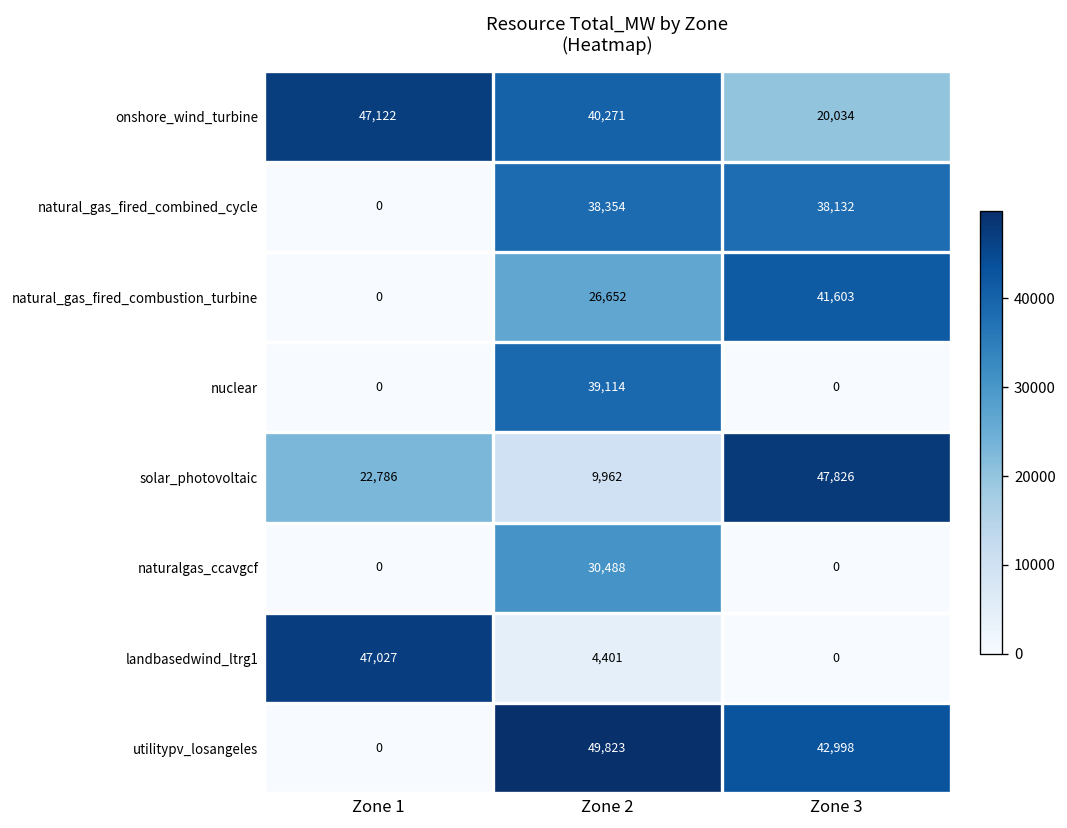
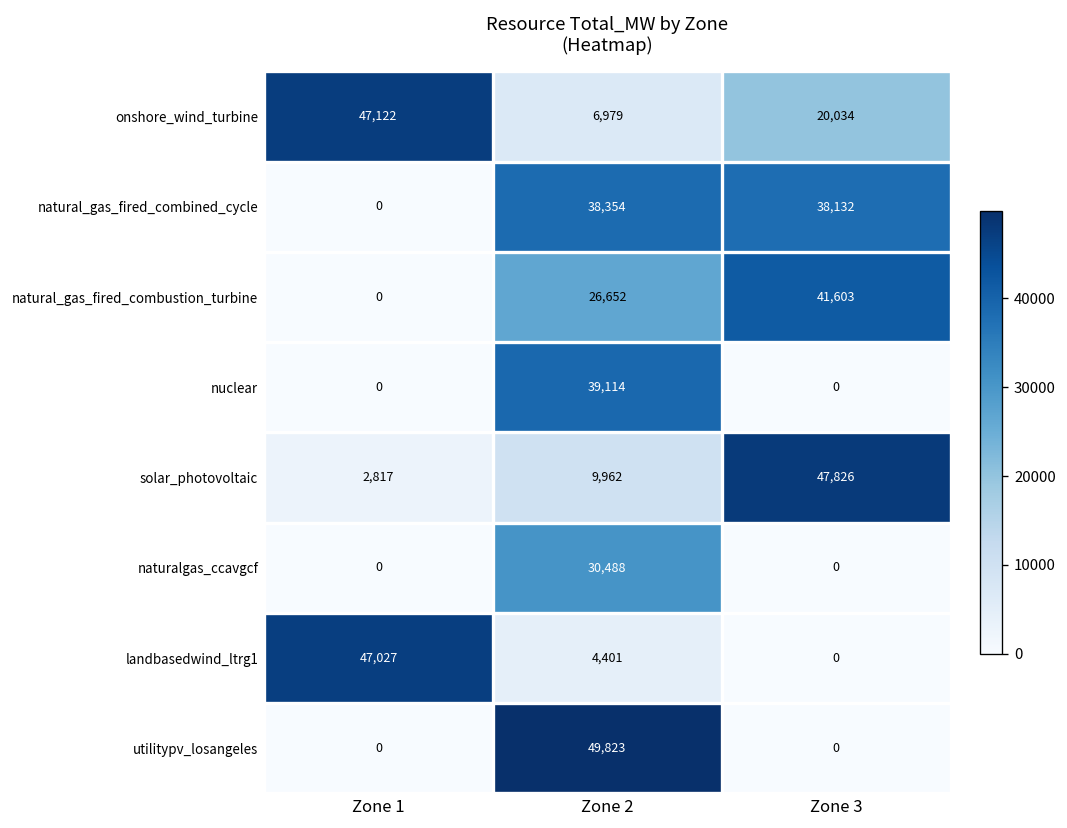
  {
    "onshore_wind_turbine": {
      "Zone 1": "47,122",
-     "Zone 2": "40,271",
+     "Zone 2": "6,979",
      "Zone 3": "20,034"
    },
    "natural_gas_fired_combined_cycle": {
      "Zone 1": "0",
      "Zone 2": "38,354",
      "Zone 3": "38,132"
    },
    "natural_gas_fired_combustion_turbine": {
      "Zone 1": "0",
      "Zone 2": "26,652",
      "Zone 3": "41,603"
    },
    "nuclear": {
      "Zone 1": "0",
      "Zone 2": "39,114",
      "Zone 3": "0"
    },
    "solar_photovoltaic": {
-     "Zone 1": "22,786",
+     "Zone 1": "2,817",
      "Zone 2": "9,962",
      "Zone 3": "47,826"
    },
    "naturalgas_ccavgcf": {
      "Zone 1": "0",
      "Zone 2": "30,488",
      "Zone 3": "0"
    },
    "landbasedwind_ltrg1": {
      "Zone 1": "47,027",
      "Zone 2": "4,401",
      "Zone 3": "0"
    },
    "utilitypv_losangeles": {
      "Zone 1": "0",
      "Zone 2": "49,823",
-     "Zone 3": "42,998"
+     "Zone 3": "0"
    }
  }
